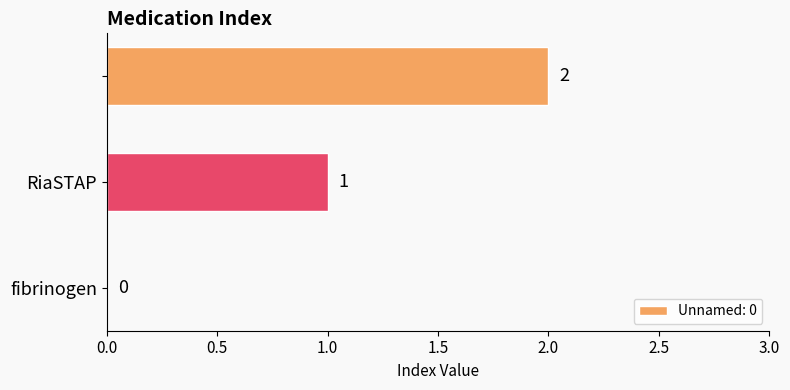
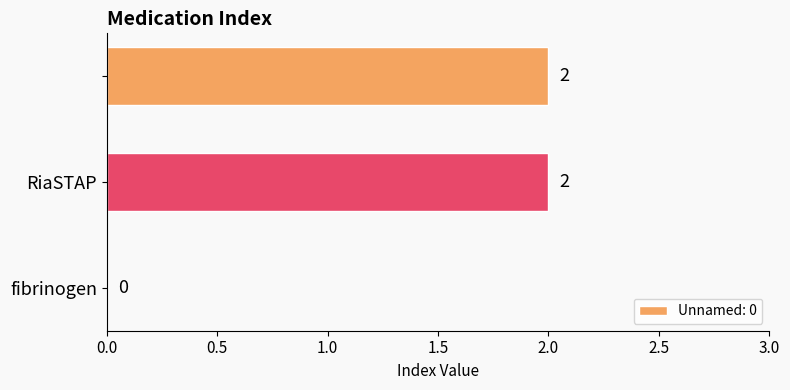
  {
-   "RiaSTAP": 1,
+   "RiaSTAP": 2,
    "fibrinogen": 0
  }
